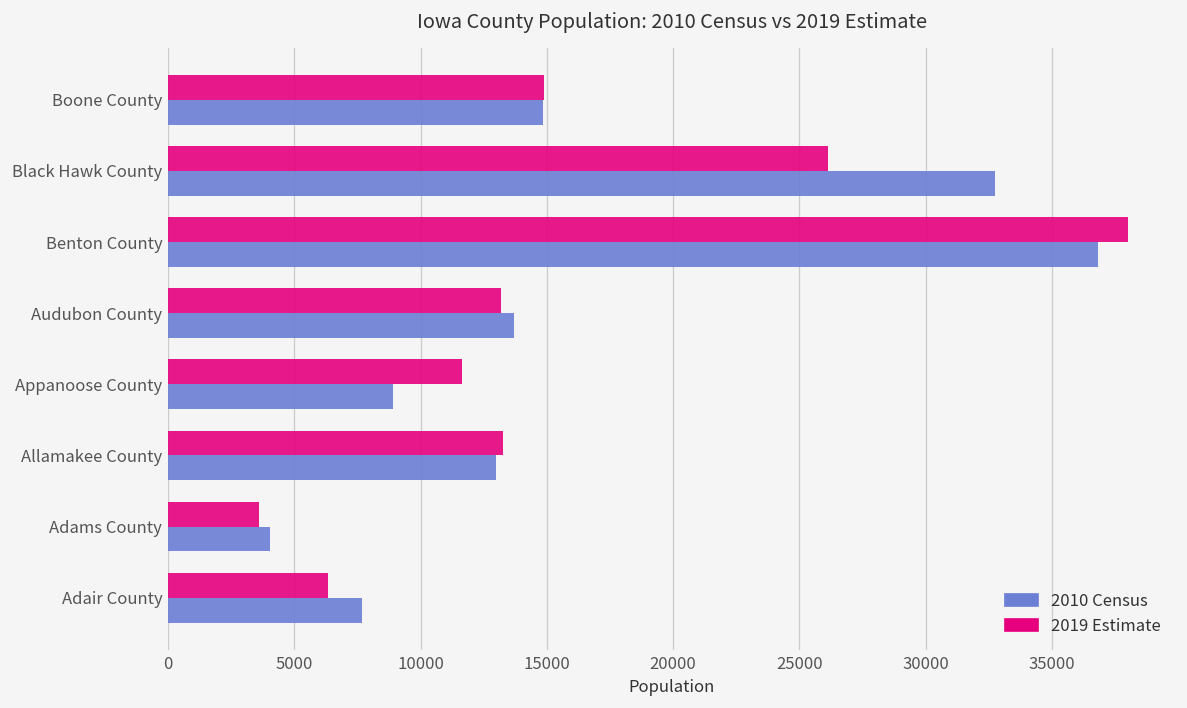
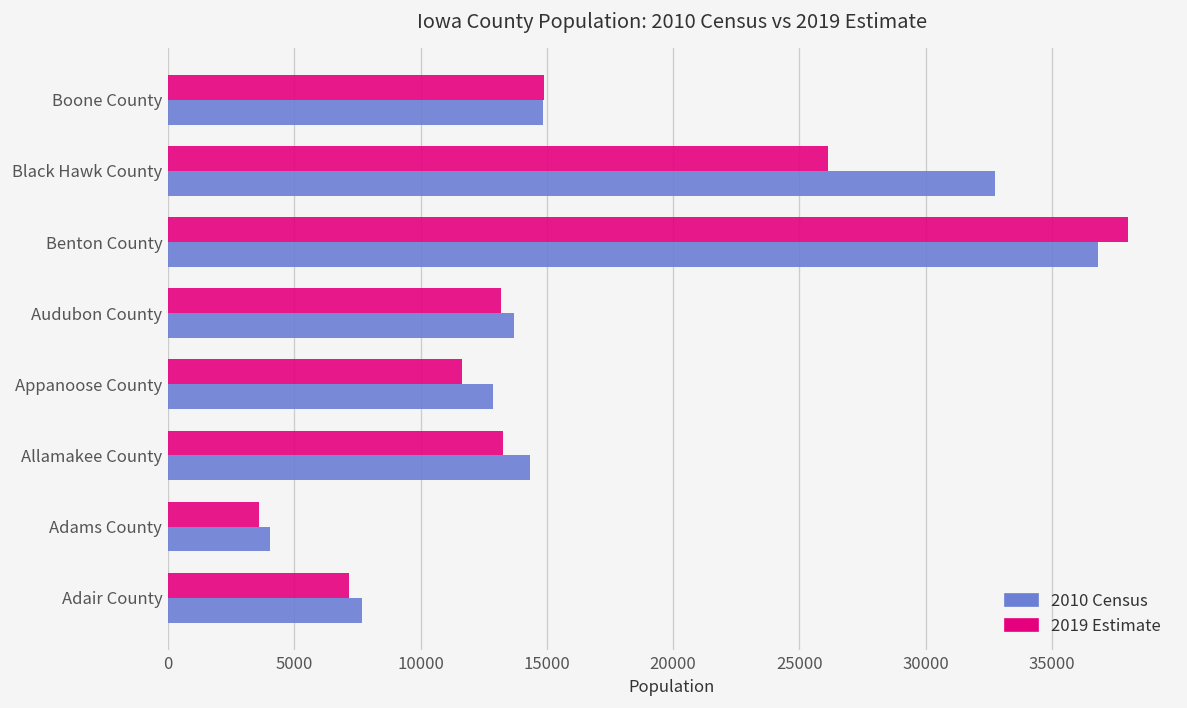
  {
    "2010 Census": {
      "Boone County": 14900,
      "Black Hawk County": 32700,
      "Benton County": 36800,
      "Audubon County": 13700,
-     "Appanoose County": 8900,
-     "Allamakee County": 13000,
+     "Appanoose County": 12900,
+     "Allamakee County": 14300,
      "Adams County": 4000,
      "Adair County": 7700
    },
    "2019 Estimate": {
      "Boone County": 14900,
      "Black Hawk County": 26200,
      "Benton County": 38000,
      "Audubon County": 13200,
      "Appanoose County": 11600,
      "Allamakee County": 13300,
      "Adams County": 3600,
-     "Adair County": 6300
+     "Adair County": 7200
    }
  }
